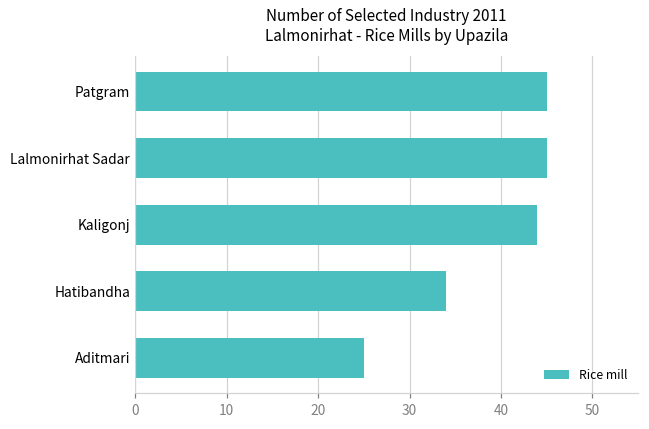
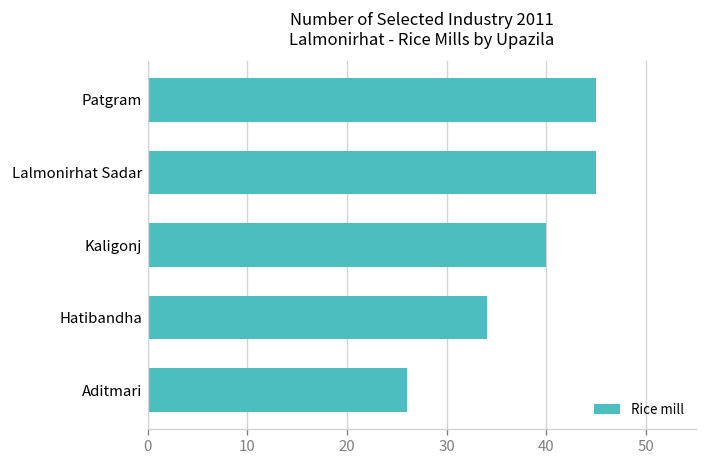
  {
    "Patgram": 45,
    "Lalmonirhat Sadar": 45,
-   "Kaligonj": 44,
+   "Kaligonj": 40,
    "Hatibandha": 34,
-   "Aditmari": 25
+   "Aditmari": 26
  }
